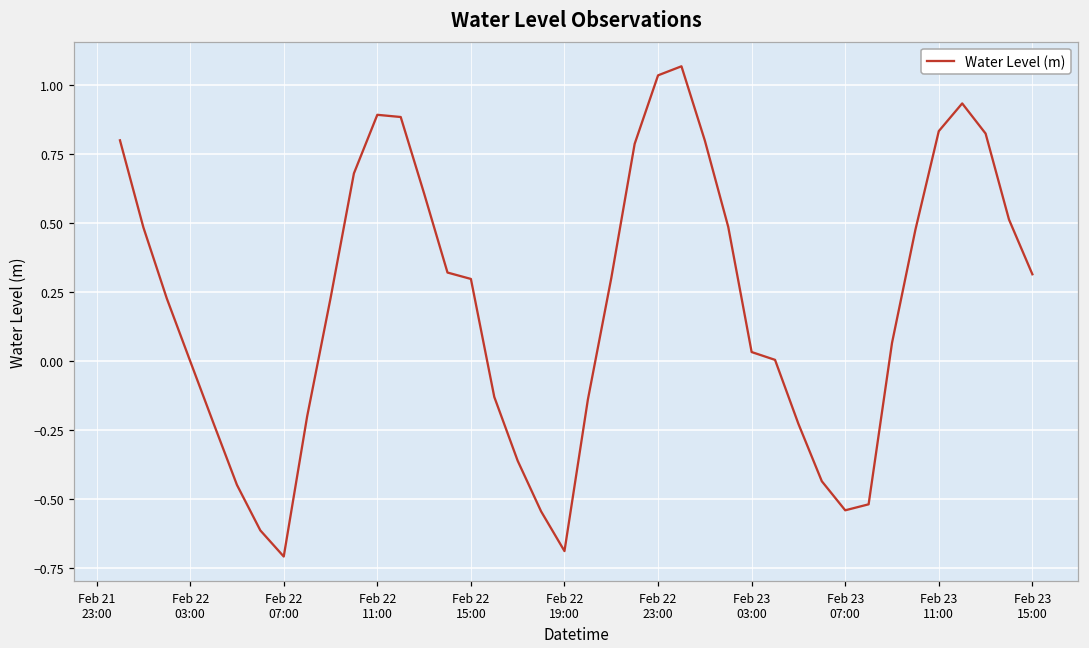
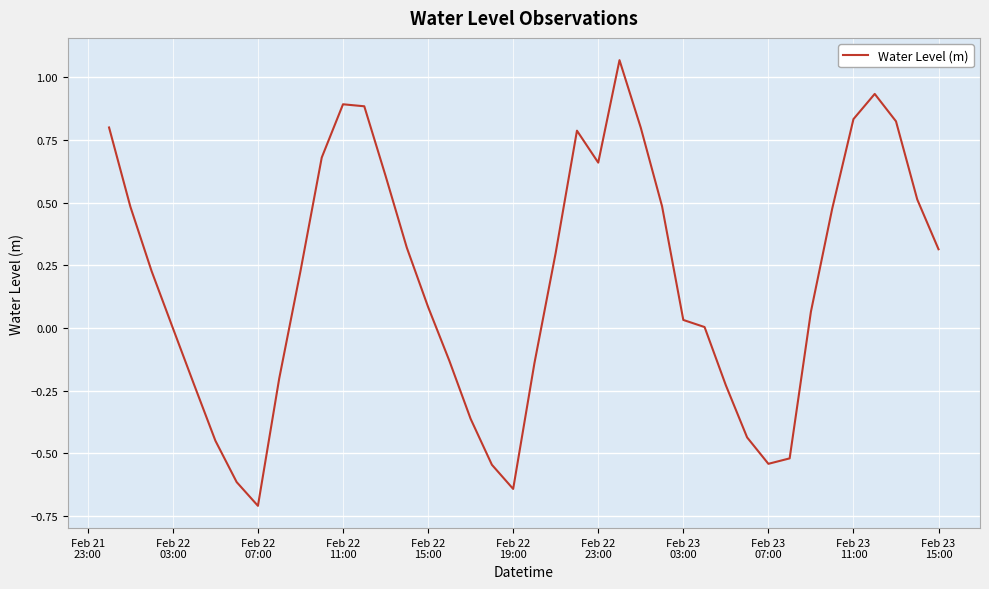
  {
    "Feb 22 03:00": 0.00,
    "Feb 22 07:00": -0.71,
    "Feb 22 11:00": 0.89,
-   "Feb 22 15:00": 0.30,
-   "Feb 22 19:00": -0.69,
-   "Feb 22 23:00": 1.04,
+   "Feb 22 15:00": 0.08,
+   "Feb 22 19:00": -0.64,
+   "Feb 22 23:00": 0.66,
    "Feb 23 03:00": 0.03,
    "Feb 23 07:00": -0.54,
    "Feb 23 11:00": 0.83,
    "Feb 23 15:00": 0.31
  }
